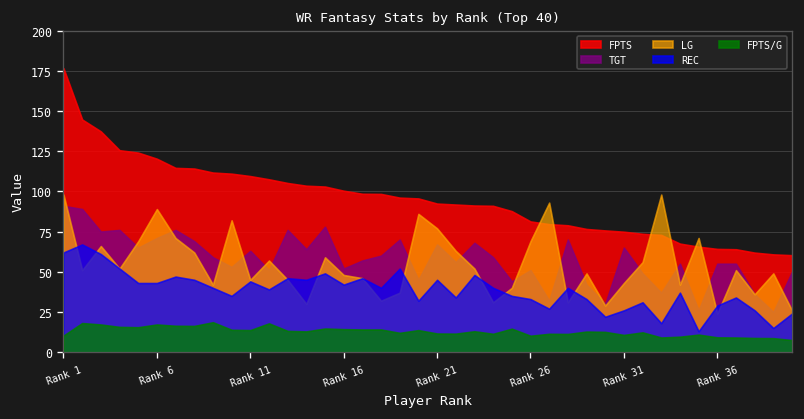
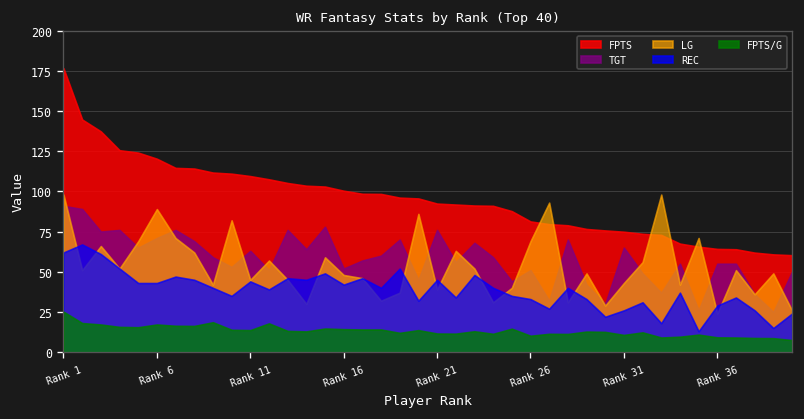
  {
    "FPTS": {
      "Rank 1": 177,
      "Rank 6": 120,
      "Rank 11": 110,
      "Rank 16": 100,
      "Rank 21": 92,
      "Rank 26": 81,
      "Rank 31": 75,
      "Rank 36": 64
    },
    "TGT": {
      "Rank 1": 91,
      "Rank 6": 71,
      "Rank 11": 63,
      "Rank 16": 52,
-     "Rank 21": 67,
+     "Rank 21": 76,
      "Rank 26": 51,
      "Rank 31": 65,
      "Rank 36": 55
    },
    "LG": {
      "Rank 1": 98,
      "Rank 6": 89,
      "Rank 16": 48,
-     "Rank 21": 77,
+     "Rank 21": 39,
      "Rank 26": 69,
      "Rank 31": 43,
      "Rank 36": 24
    },
    "REC": {
      "Rank 1": 62,
      "Rank 6": 43,
      "Rank 16": 42,
      "Rank 21": 45,
      "Rank 26": 33,
      "Rank 31": 26,
      "Rank 36": 29
    },
    "FPTS/G": {
-     "Rank 1": 10,
+     "Rank 1": 25,
      "Rank 6": 17,
      "Rank 11": 14,
      "Rank 16": 14,
      "Rank 21": 12,
      "Rank 26": 10,
      "Rank 31": 11,
      "Rank 36": 9
    }
  }
